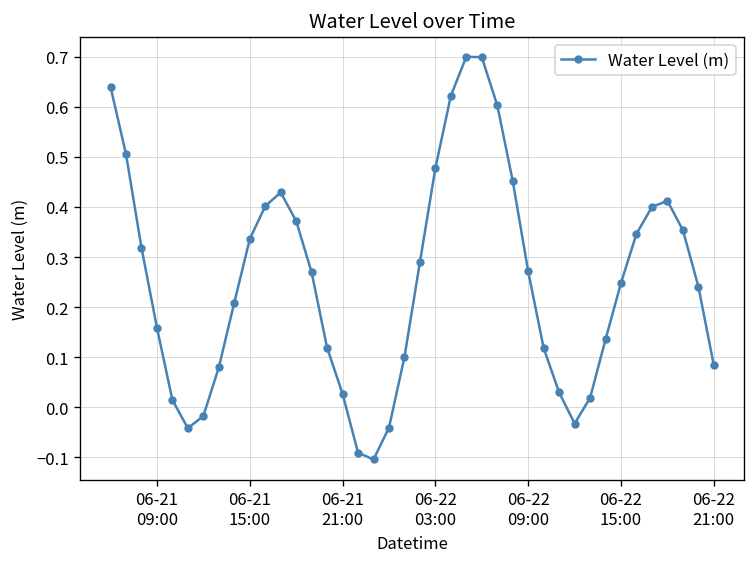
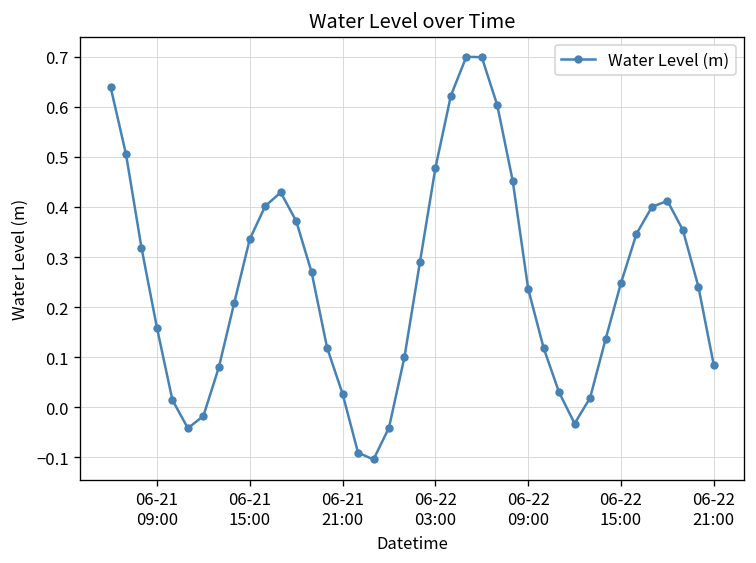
  {
    "06-21 09:00": 0.16,
    "06-21 15:00": 0.34,
    "06-21 21:00": 0.03,
    "06-22 03:00": 0.48,
-   "06-22 09:00": 0.27,
+   "06-22 09:00": 0.24,
    "06-22 15:00": 0.25,
    "06-22 21:00": 0.08
  }
